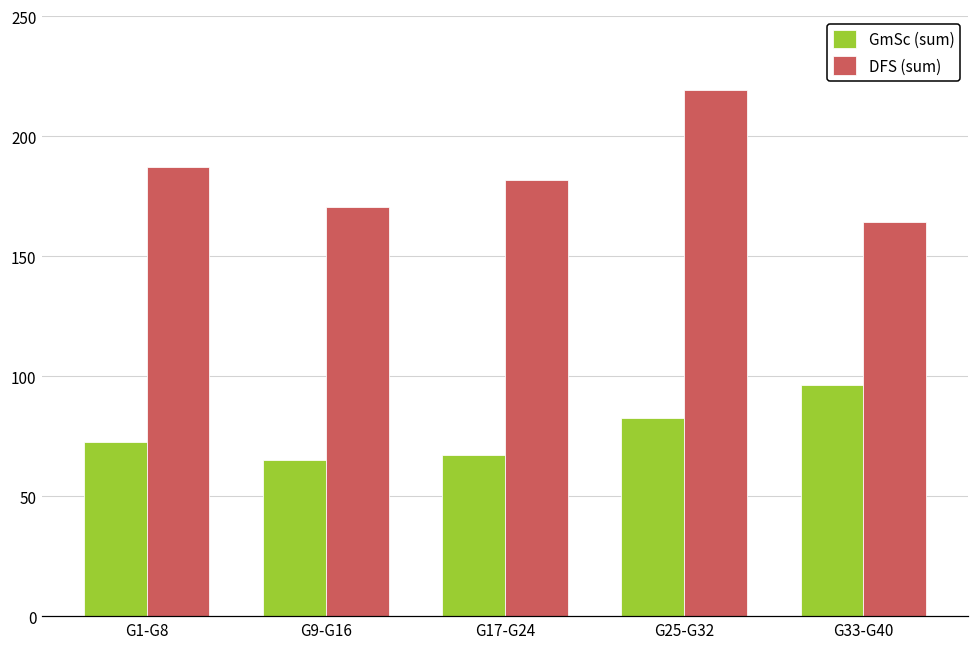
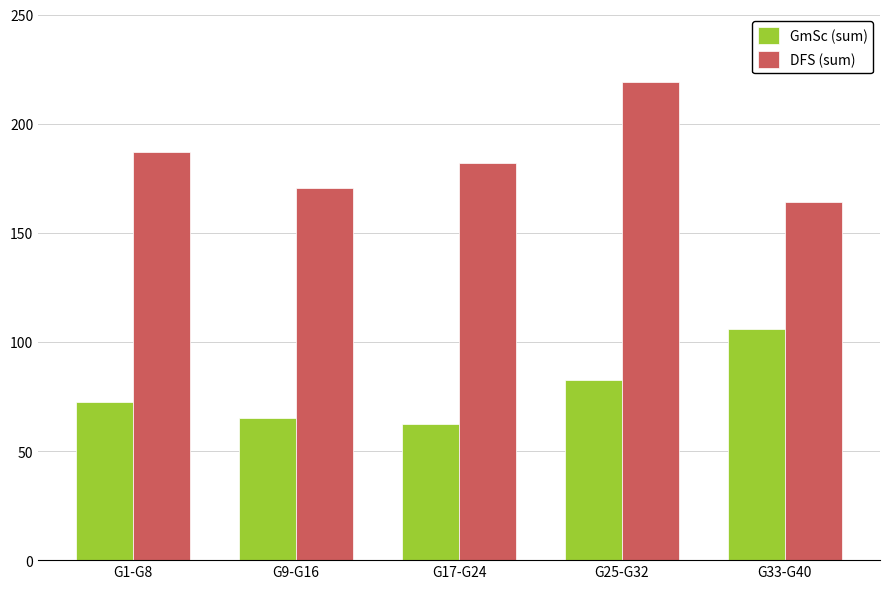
  {
    "GmSc (sum)": {
      "G1-G8": 73,
      "G9-G16": 65,
-     "G17-G24": 67,
+     "G17-G24": 63,
      "G25-G32": 82,
-     "G33-G40": 97
+     "G33-G40": 106
    },
    "DFS (sum)": {
      "G1-G8": 187,
      "G9-G16": 171,
      "G17-G24": 182,
      "G25-G32": 219,
      "G33-G40": 164
    }
  }
